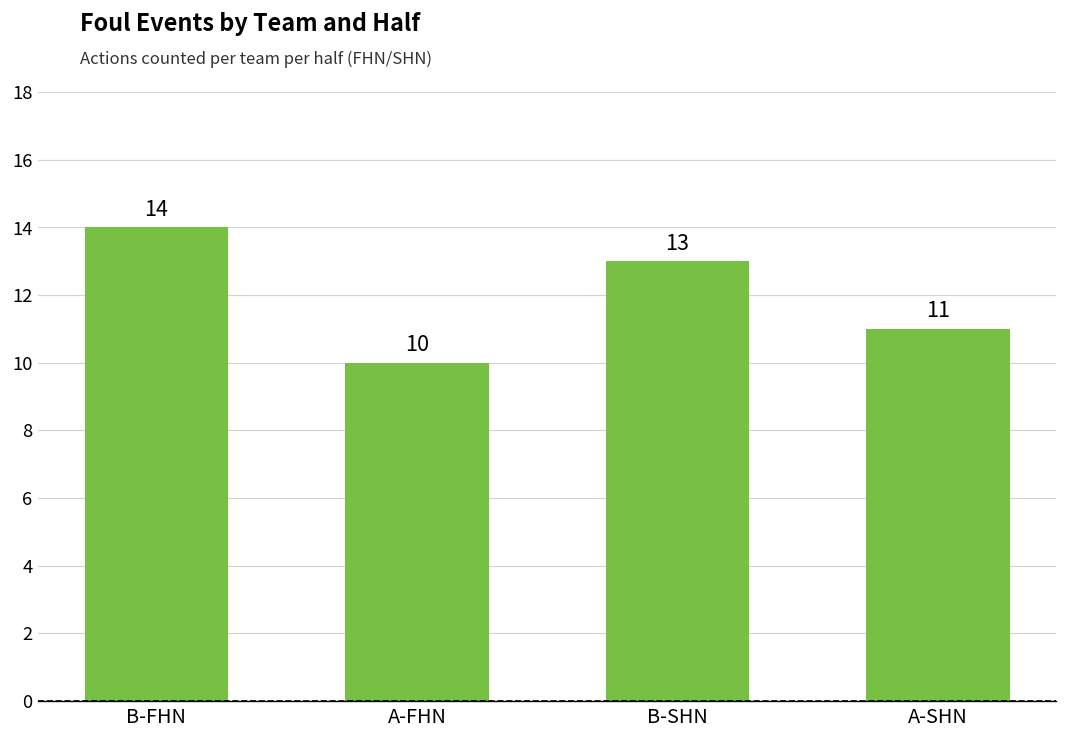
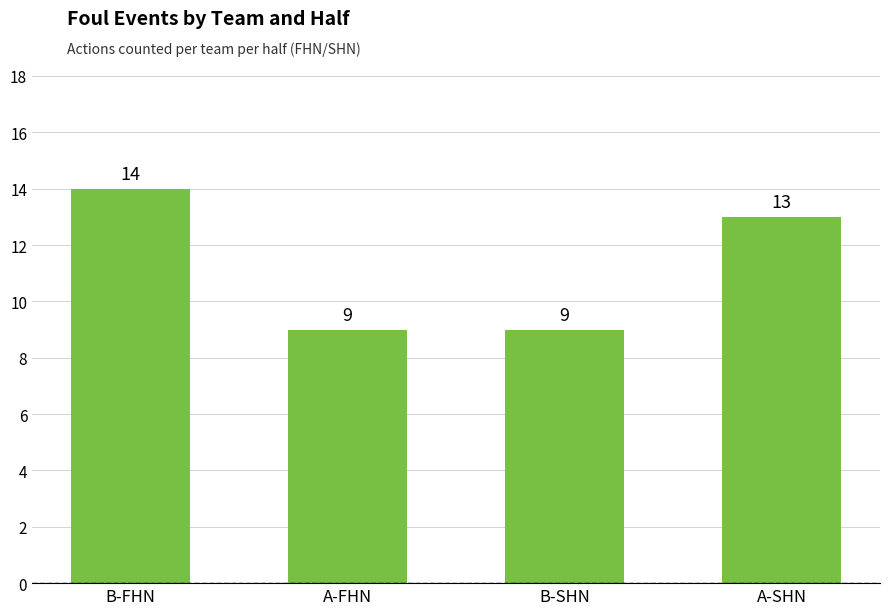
  {
    "B-FHN": 14,
-   "A-FHN": 10,
-   "B-SHN": 13,
-   "A-SHN": 11
+   "A-FHN": 9,
+   "B-SHN": 9,
+   "A-SHN": 13
  }
